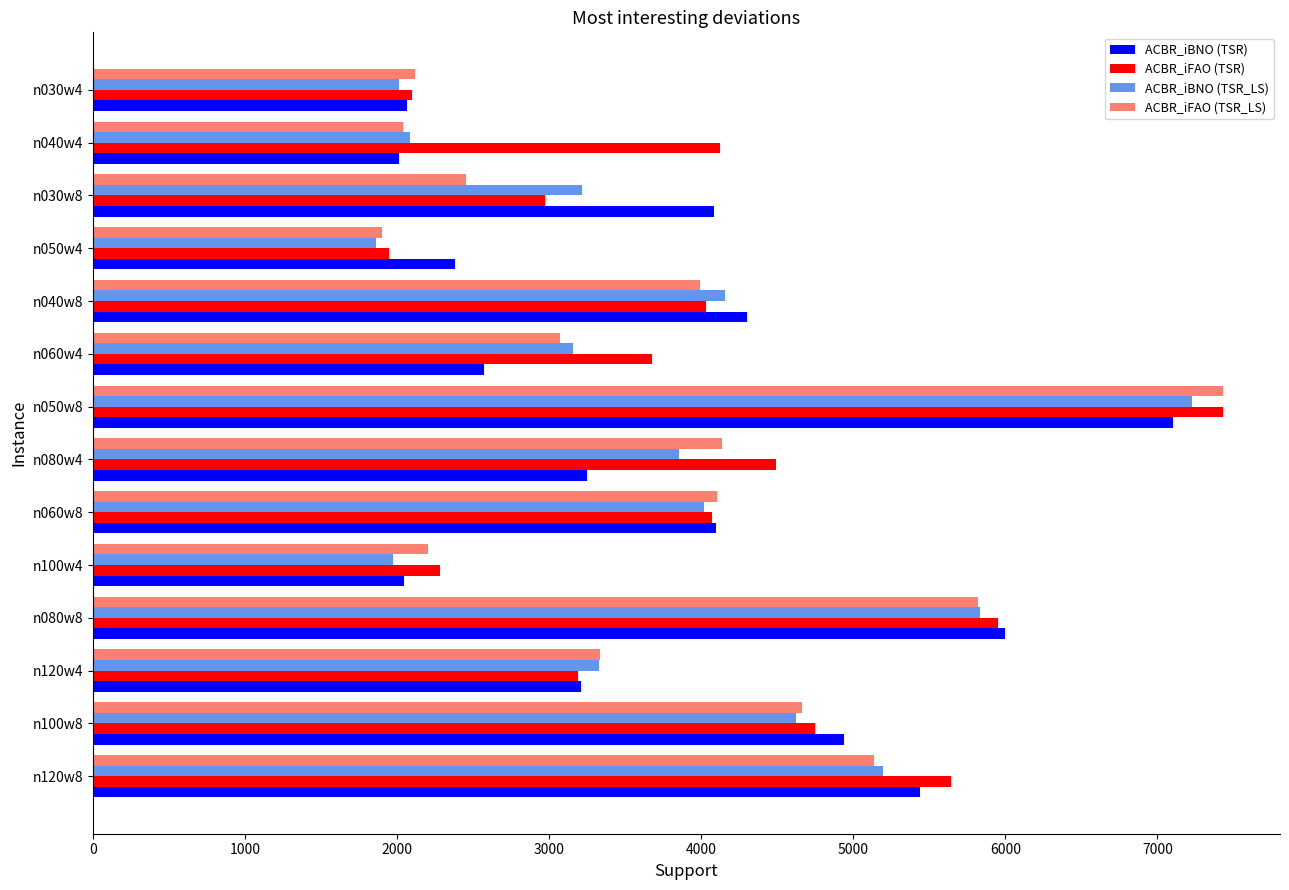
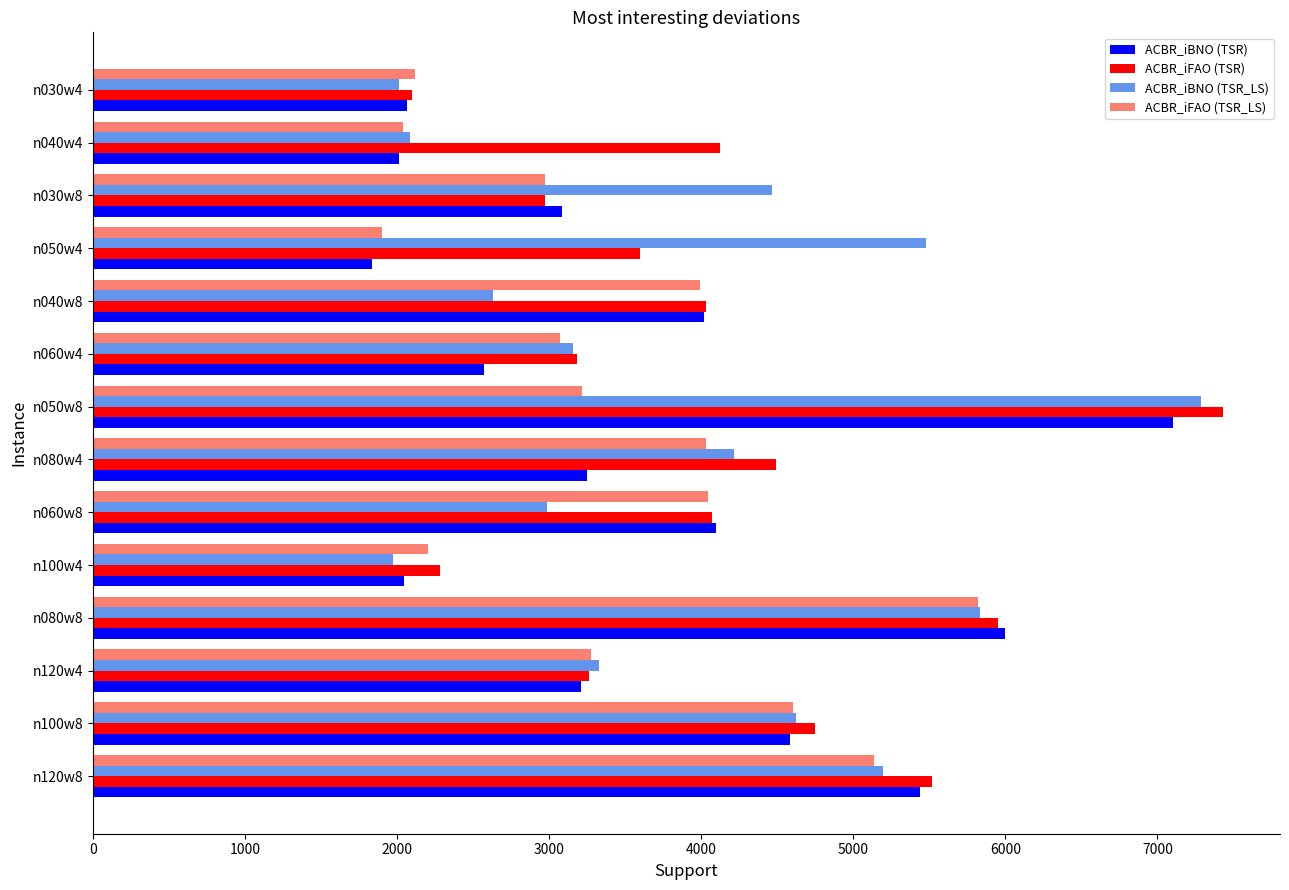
  {
    "ACBR_iBNO (TSR)": {
      "n030w4": 2070,
      "n040w4": 2010,
-     "n030w8": 4080,
-     "n050w4": 2380,
-     "n040w8": 4300,
+     "n030w8": 3090,
+     "n050w4": 1840,
+     "n040w8": 4020,
      "n060w4": 2570,
      "n050w8": 7100,
      "n080w4": 3250,
      "n060w8": 4100,
      "n100w4": 2050,
      "n080w8": 6000,
      "n120w4": 3210,
-     "n100w8": 4940,
+     "n100w8": 4590,
      "n120w8": 5440
    },
    "ACBR_iFAO (TSR)": {
      "n030w4": 2100,
      "n040w4": 4130,
      "n030w8": 2970,
-     "n050w4": 1950,
+     "n050w4": 3600,
      "n040w8": 4040,
-     "n060w4": 3680,
+     "n060w4": 3190,
      "n050w8": 7440,
      "n080w4": 4490,
      "n060w8": 4070,
      "n100w4": 2280,
      "n080w8": 5950,
-     "n120w4": 3190,
+     "n120w4": 3270,
      "n100w8": 4750,
-     "n120w8": 5640
+     "n120w8": 5520
    },
    "ACBR_iBNO (TSR_LS)": {
      "n030w4": 2020,
      "n040w4": 2090,
-     "n030w8": 3220,
-     "n050w4": 1860,
-     "n040w8": 4160,
+     "n030w8": 4470,
+     "n050w4": 5480,
+     "n040w8": 2630,
      "n060w4": 3160,
-     "n050w8": 7230,
-     "n080w4": 3860,
-     "n060w8": 4020,
+     "n050w8": 7290,
+     "n080w4": 4220,
+     "n060w8": 2990,
      "n100w4": 1970,
      "n080w8": 5840,
      "n120w4": 3330,
      "n100w8": 4630,
      "n120w8": 5200
    },
    "ACBR_iFAO (TSR_LS)": {
      "n030w4": 2120,
      "n040w4": 2040,
-     "n030w8": 2450,
+     "n030w8": 2980,
      "n050w4": 1900,
      "n040w8": 3990,
      "n060w4": 3070,
-     "n050w8": 7430,
-     "n080w4": 4140,
-     "n060w8": 4100,
+     "n050w8": 3220,
+     "n080w4": 4030,
+     "n060w8": 4050,
      "n100w4": 2210,
      "n080w8": 5820,
-     "n120w4": 3340,
-     "n100w8": 4670,
+     "n120w4": 3280,
+     "n100w8": 4610,
      "n120w8": 5140
    }
  }
